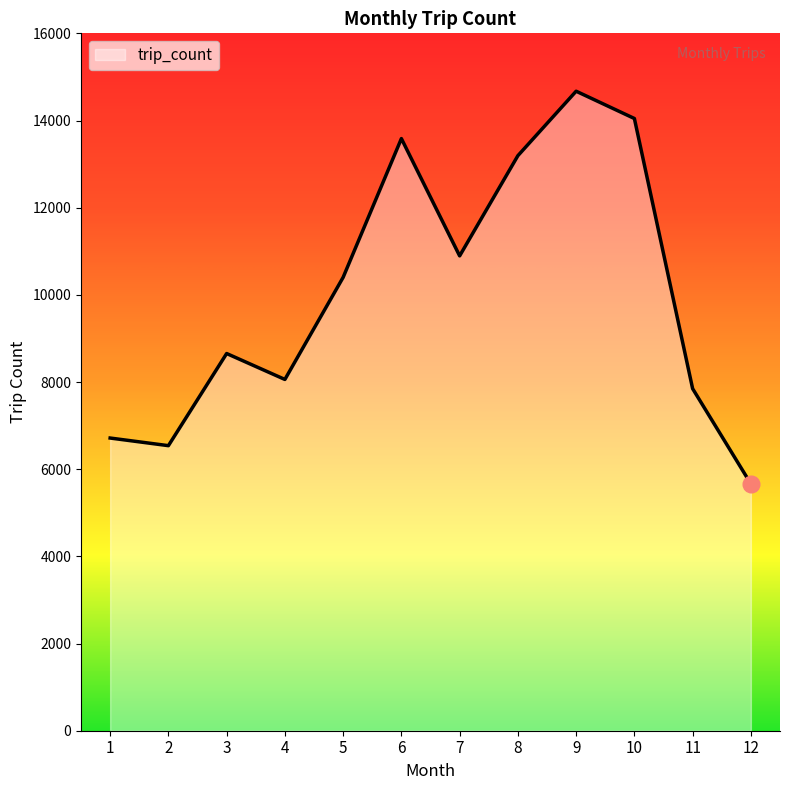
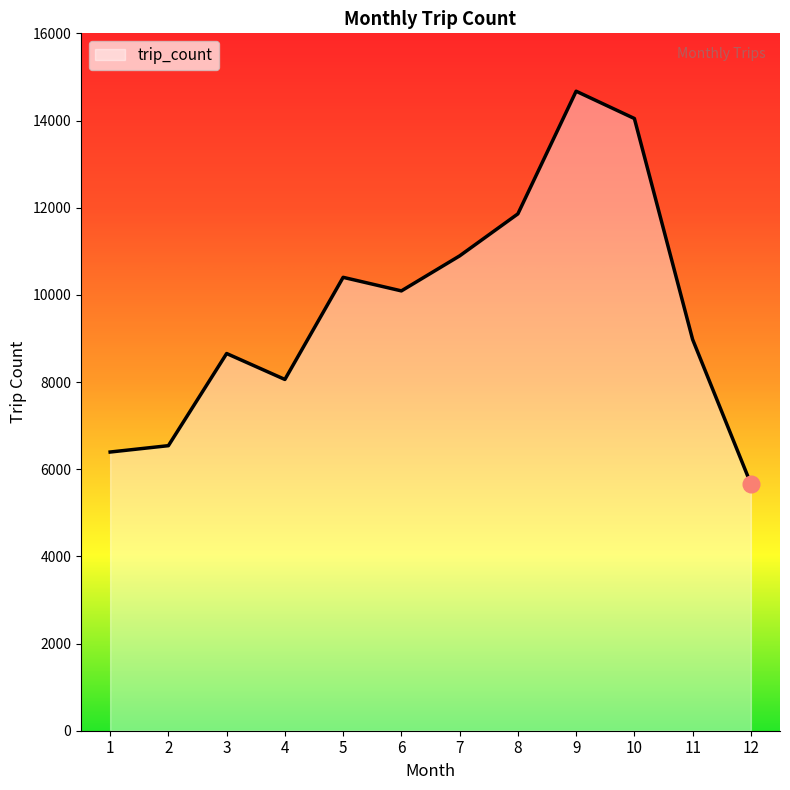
  {
    "trip_count": {
-     "1": 6700,
+     "1": 6400,
      "2": 6500,
      "3": 8700,
      "4": 8100,
      "5": 10400,
-     "6": 13600,
+     "6": 10100,
      "7": 10900,
-     "8": 13200,
+     "8": 11900,
      "9": 14700,
      "10": 14000,
-     "11": 7800
+     "11": 9000
    }
  }
